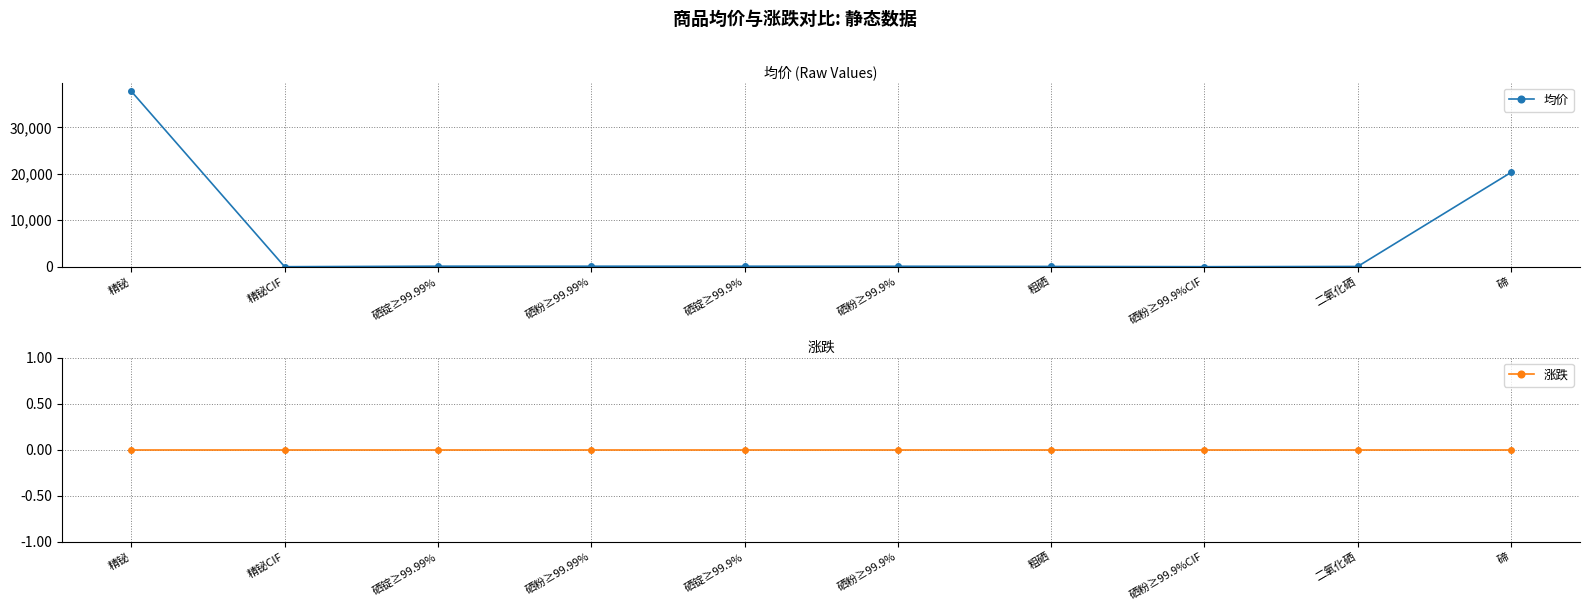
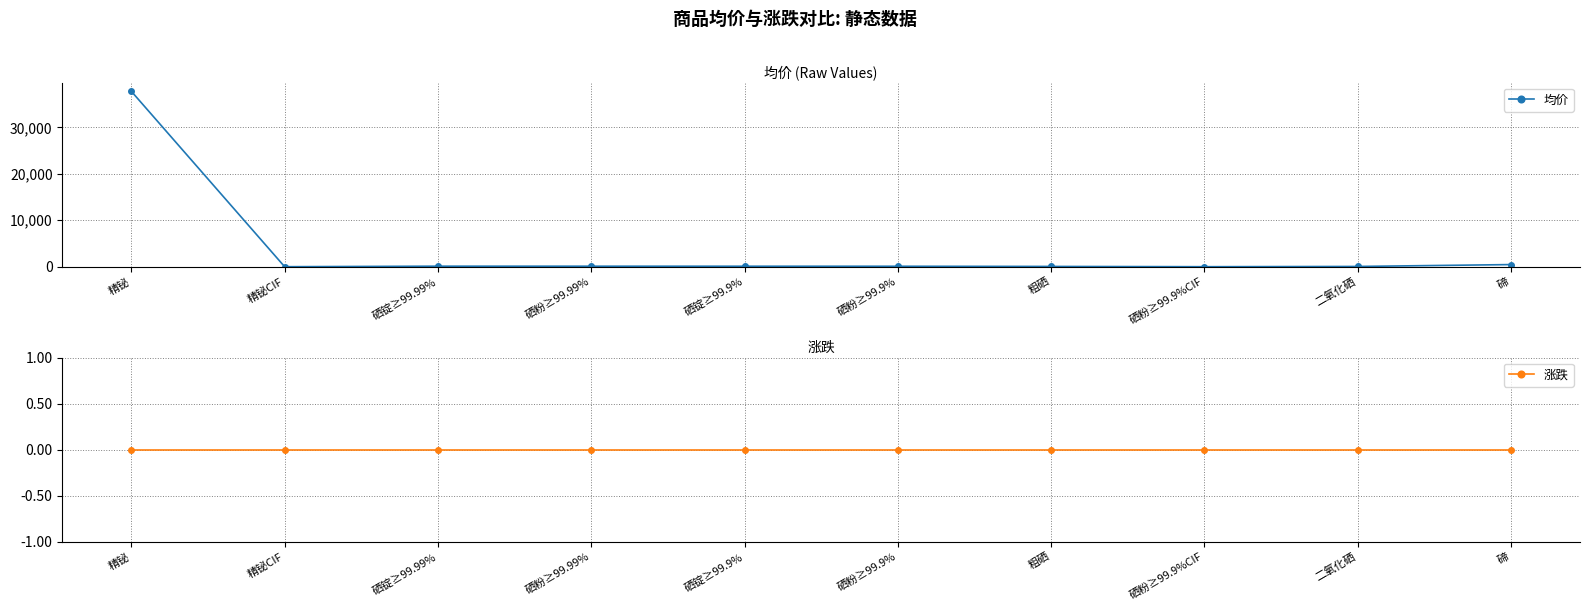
  {
    "均价 (Raw Values)": {
      "精铋": "38,000",
      "精铋CIF": "0",
      "硒锭≥99.99%": "0",
      "硒粉≥99.99%": "0",
      "硒锭≥99.9%": "0",
      "硒粉≥99.9%": "0",
      "粗硒": "0",
      "硒粉≥99.9%CIF": "0",
      "二氧化硒": "0",
-     "碲": "20,000"
+     "碲": "0"
    },
    "涨跌": {
      "精铋": "0.0",
      "精铋CIF": "0.0",
      "硒锭≥99.99%": "0.0",
      "硒粉≥99.99%": "0.0",
      "硒锭≥99.9%": "0.0",
      "硒粉≥99.9%": "0.0",
      "粗硒": "0.0",
      "硒粉≥99.9%CIF": "0.0",
      "二氧化硒": "0.0",
      "碲": "0.0"
    }
  }
